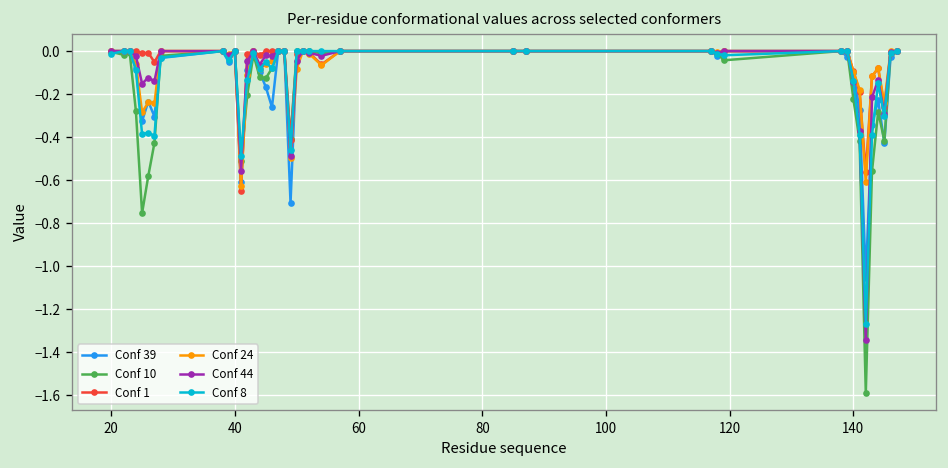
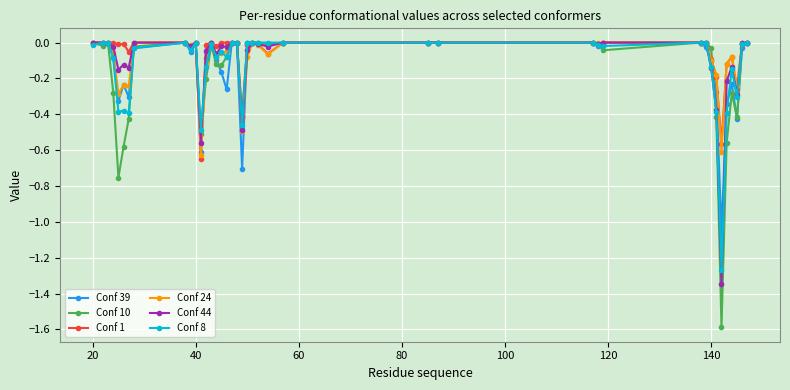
  {
    "Conf 10": {
-     "140": -0.22
+     "140": -0.03
    }
  }
